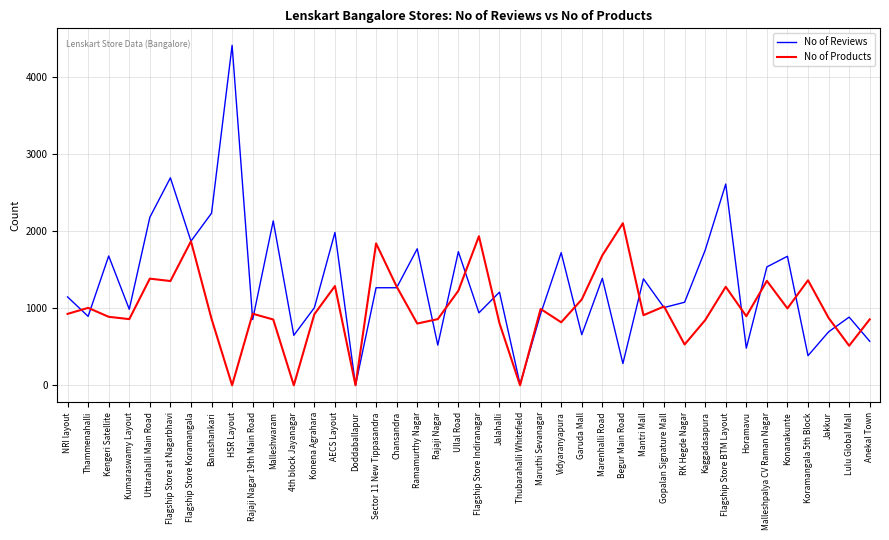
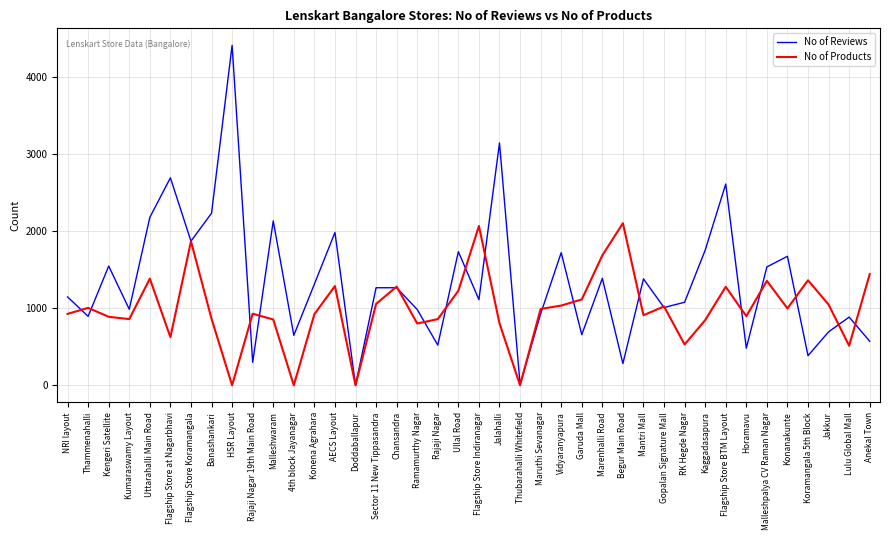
  {
    "No of Reviews": {
      "NRI layout": 1100,
      "Thammenahalli": 900,
-     "Kengeri Satellite": 1700,
+     "Kengeri Satellite": 1500,
      "Kumaraswamy Layout": 1000,
      "Uttarahalli Main Road": 2200,
      "Flagship Store at Nagarbhavi": 2700,
      "Banashankari": 2200,
      "HSR Layout": 4400,
-     "Rajaji Nagar 19th Main Road": 900,
+     "Rajaji Nagar 19th Main Road": 300,
      "Malleshwaram": 2100,
      "4th block Jayanagar": 600,
-     "Konena Agrahara": 1000,
+     "Konena Agrahara": 1300,
      "AECS Layout": 2000,
      "Sector 11 New Tippasandra": 1300,
-     "Ramamurthy Nagar": 1800,
+     "Ramamurthy Nagar": 1000,
      "Rajaji Nagar": 500,
      "Ullal Road": 1700,
-     "Flagship Store Indiranagar": 900,
-     "Jalahalli": 1200,
+     "Flagship Store Indiranagar": 1100,
+     "Jalahalli": 3100,
      "Maruthi Sevanagar": 900,
      "Vidyaranyapura": 1700,
      "Garuda Mall": 700,
      "Marenhalli Road": 1400,
      "Begur Main Road": 300,
      "Mantri Mall": 1400,
      "RK Hegde Nagar": 1100,
      "Kaggadasapura": 1800,
      "Flagship Store BTM Layout": 2600,
      "Horamavu": 500,
      "Malleshpalya CV Raman Nagar": 1500,
      "Konanakunte": 1700,
      "Koramangala 5th Block": 400,
      "Jakkur": 700,
      "Lulu Global Mall": 900,
      "Anekal Town": 600
    },
    "No of Products": {
      "NRI layout": 900,
      "Thammenahalli": 1000,
      "Kengeri Satellite": 900,
      "Kumaraswamy Layout": 900,
      "Uttarahalli Main Road": 1400,
-     "Flagship Store at Nagarbhavi": 1400,
+     "Flagship Store at Nagarbhavi": 600,
      "Banashankari": 900,
      "HSR Layout": 0,
      "Rajaji Nagar 19th Main Road": 900,
      "Malleshwaram": 900,
      "4th block Jayanagar": 0,
      "Konena Agrahara": 900,
      "AECS Layout": 1300,
-     "Sector 11 New Tippasandra": 1800,
+     "Sector 11 New Tippasandra": 1100,
      "Ramamurthy Nagar": 800,
      "Rajaji Nagar": 900,
      "Ullal Road": 1200,
-     "Flagship Store Indiranagar": 1900,
+     "Flagship Store Indiranagar": 2100,
      "Jalahalli": 800,
      "Maruthi Sevanagar": 1000,
-     "Vidyaranyapura": 800,
+     "Vidyaranyapura": 1000,
      "Garuda Mall": 1100,
      "Marenhalli Road": 1700,
      "Begur Main Road": 2100,
      "Mantri Mall": 900,
      "RK Hegde Nagar": 500,
      "Kaggadasapura": 800,
      "Flagship Store BTM Layout": 1300,
      "Horamavu": 900,
      "Malleshpalya CV Raman Nagar": 1400,
      "Konanakunte": 1000,
      "Koramangala 5th Block": 1400,
-     "Jakkur": 900,
+     "Jakkur": 1000,
      "Lulu Global Mall": 500,
-     "Anekal Town": 900
+     "Anekal Town": 1400
    }
  }
